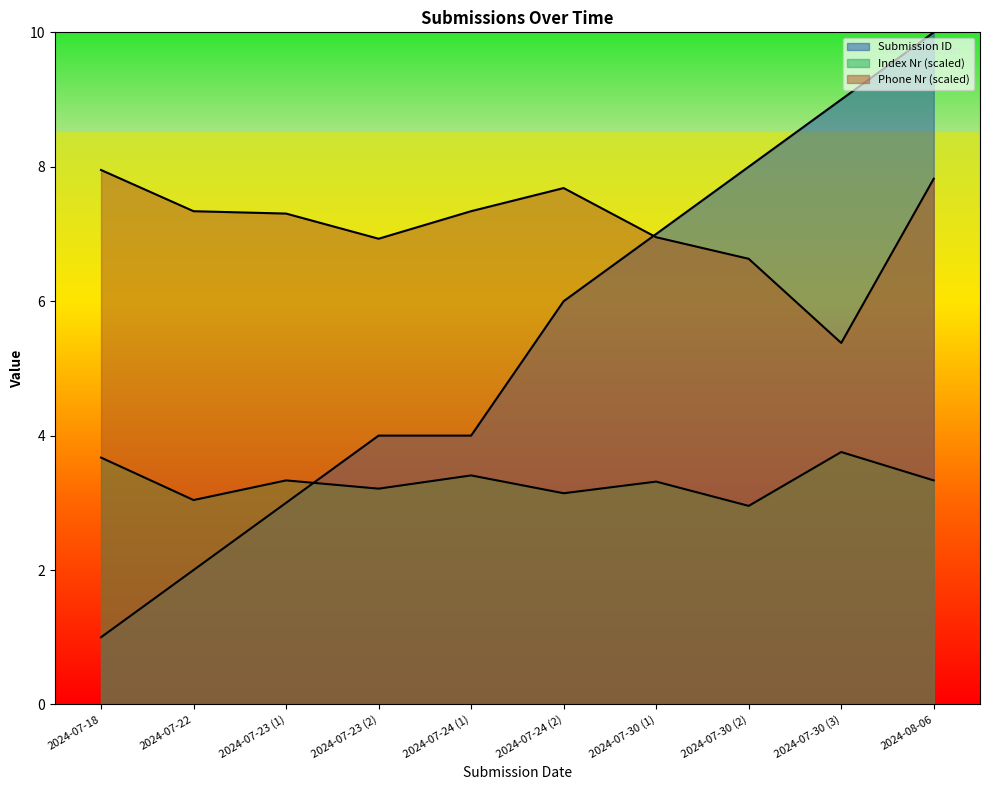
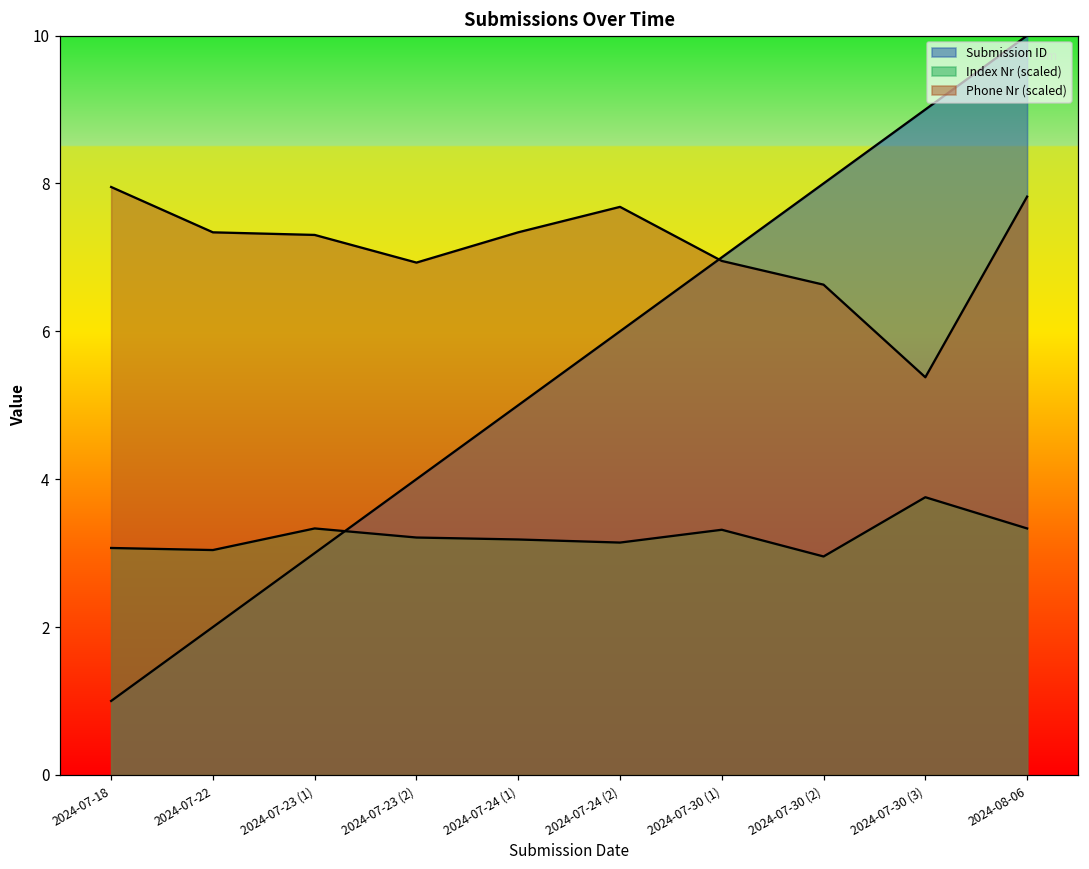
  {
    "Submission ID": {
      "2024-07-18": 1,
      "2024-07-22": 2,
      "2024-07-23 (1)": 3,
      "2024-07-23 (2)": 4,
-     "2024-07-24 (1)": 4,
+     "2024-07-24 (1)": 5,
      "2024-07-24 (2)": 6,
      "2024-07-30 (1)": 7,
      "2024-07-30 (2)": 8,
      "2024-07-30 (3)": 9,
      "2024-08-06": 10
    },
    "Index Nr (scaled)": {
-     "2024-07-18": 3.7,
+     "2024-07-18": 3.1,
      "2024-07-22": 3.0,
      "2024-07-23 (1)": 3.3,
      "2024-07-23 (2)": 3.2,
-     "2024-07-24 (1)": 3.4,
+     "2024-07-24 (1)": 3.2,
      "2024-07-24 (2)": 3.1,
      "2024-07-30 (1)": 3.3,
      "2024-07-30 (2)": 3.0,
      "2024-07-30 (3)": 3.8,
      "2024-08-06": 3.3
    },
    "Phone Nr (scaled)": {
      "2024-07-18": 8.0,
      "2024-07-22": 7.3,
      "2024-07-23 (1)": 7.3,
      "2024-07-23 (2)": 6.9,
      "2024-07-24 (1)": 7.3,
      "2024-07-24 (2)": 7.7,
      "2024-07-30 (1)": 7.0,
      "2024-07-30 (2)": 6.6,
      "2024-07-30 (3)": 5.4,
      "2024-08-06": 7.8
    }
  }
